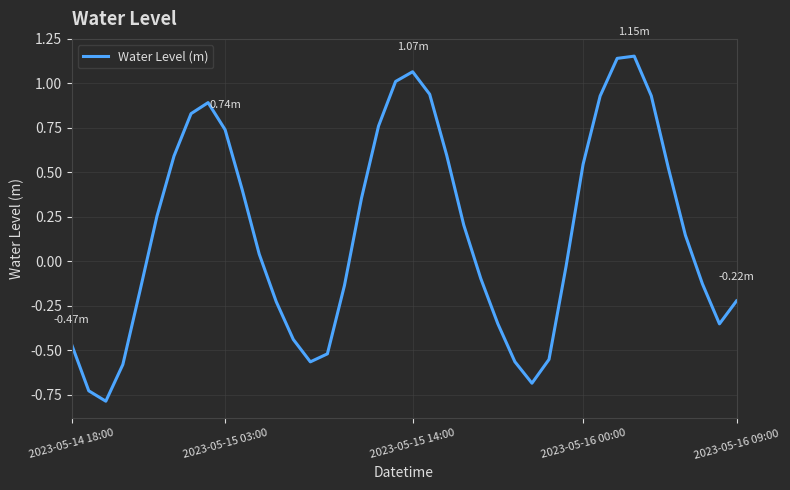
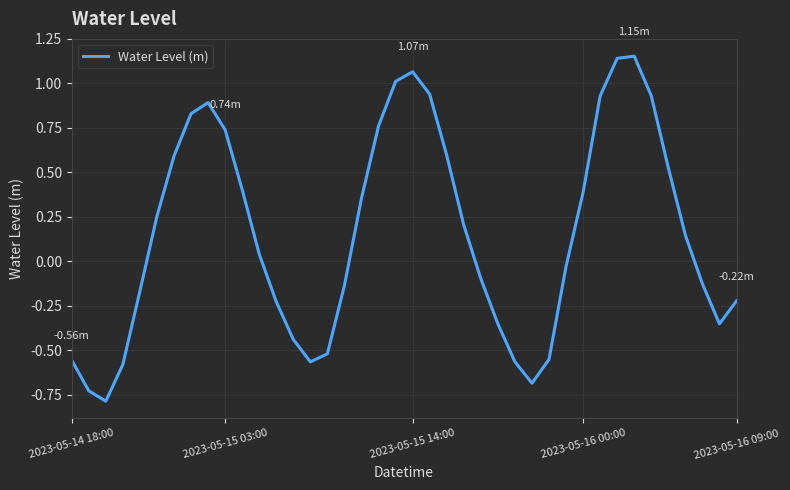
  {
-   "2023-05-14 18:00": "-0.47m",
+   "2023-05-14 18:00": "-0.56m",
    "2023-05-15 14:00": "1.07m",
-   "2023-05-16 00:00": "0.55",
+   "2023-05-16 00:00": "0.39",
    "2023-05-16 09:00": "-0.22m"
  }
